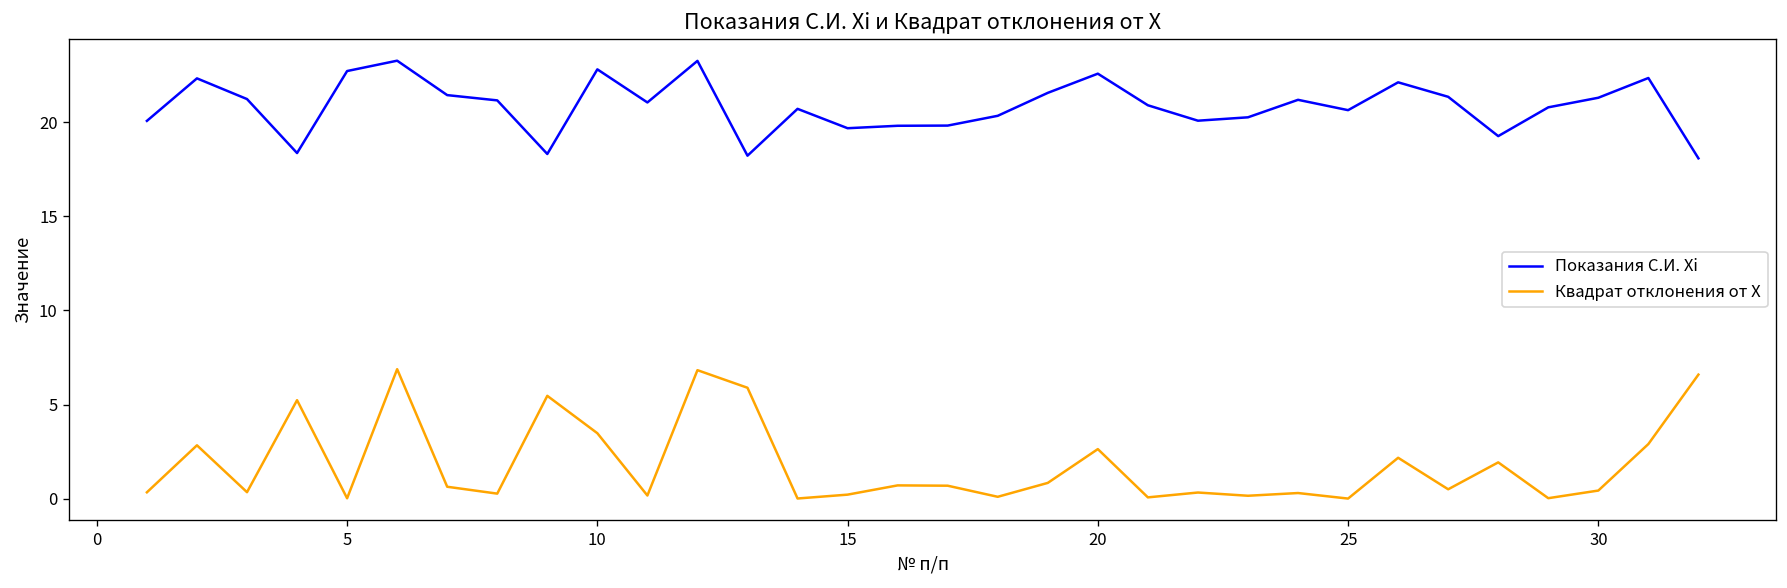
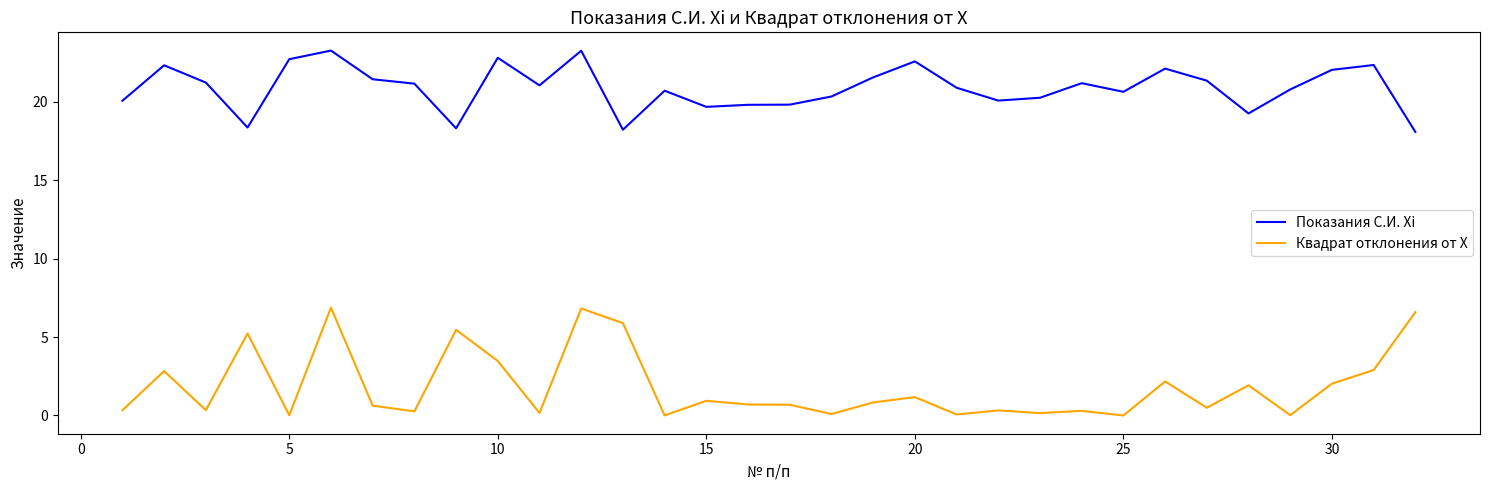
  {
    "Показания С.И. Xi": {
      "5": 22.7,
      "10": 22.8,
      "15": 19.7,
      "20": 22.6,
      "25": 20.7,
-     "30": 21.3
+     "30": 22.1
    },
    "Квадрат отклонения от X": {
      "5": 0.0,
      "10": 3.5,
-     "15": 0.2,
-     "20": 2.6,
+     "15": 0.9,
+     "20": 1.2,
      "25": 0.0,
-     "30": 0.4
+     "30": 2.0
    }
  }
